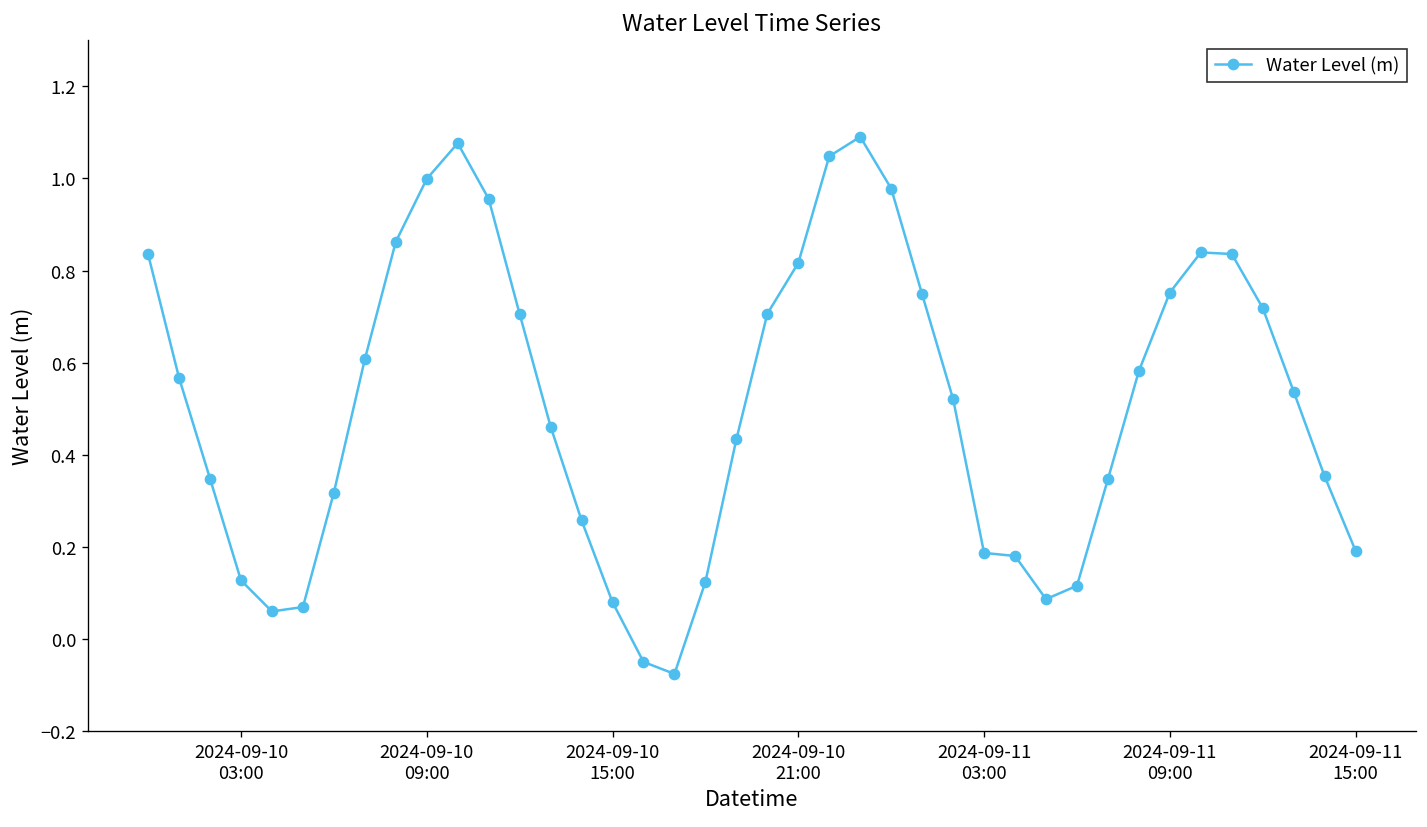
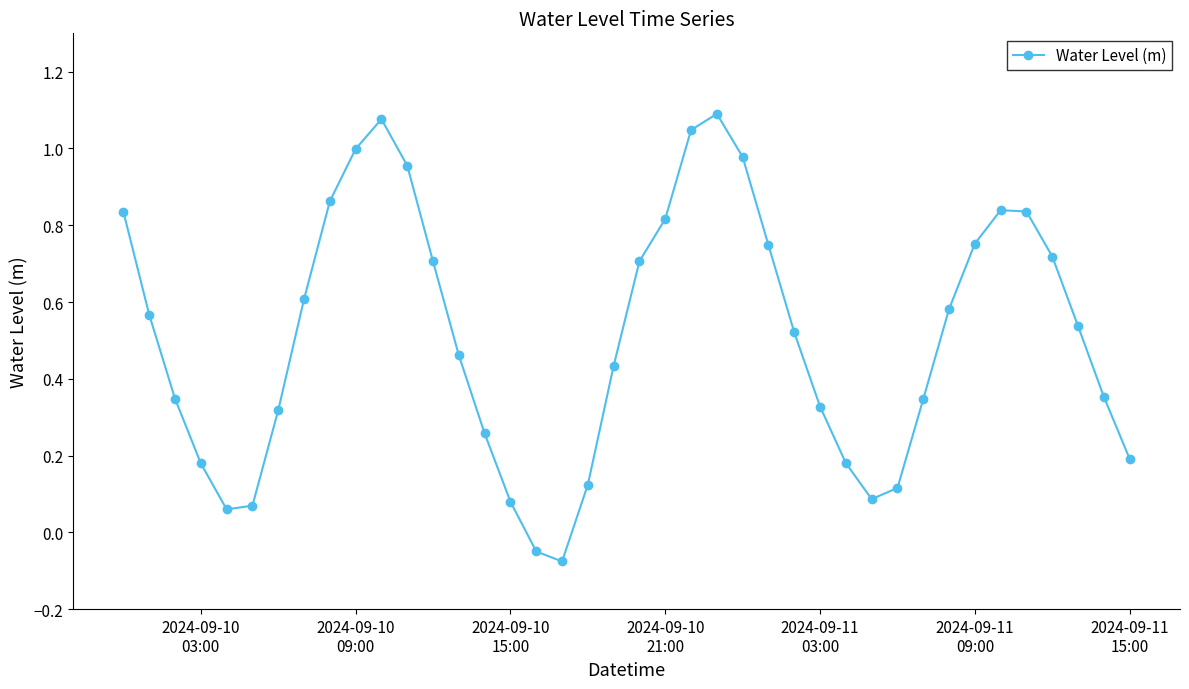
  {
-   "2024-09-10 03:00": 0.13,
+   "2024-09-10 03:00": 0.18,
    "2024-09-10 09:00": 1.00,
    "2024-09-10 15:00": 0.08,
    "2024-09-10 21:00": 0.82,
-   "2024-09-11 03:00": 0.19,
+   "2024-09-11 03:00": 0.33,
    "2024-09-11 09:00": 0.75,
    "2024-09-11 15:00": 0.19
  }
